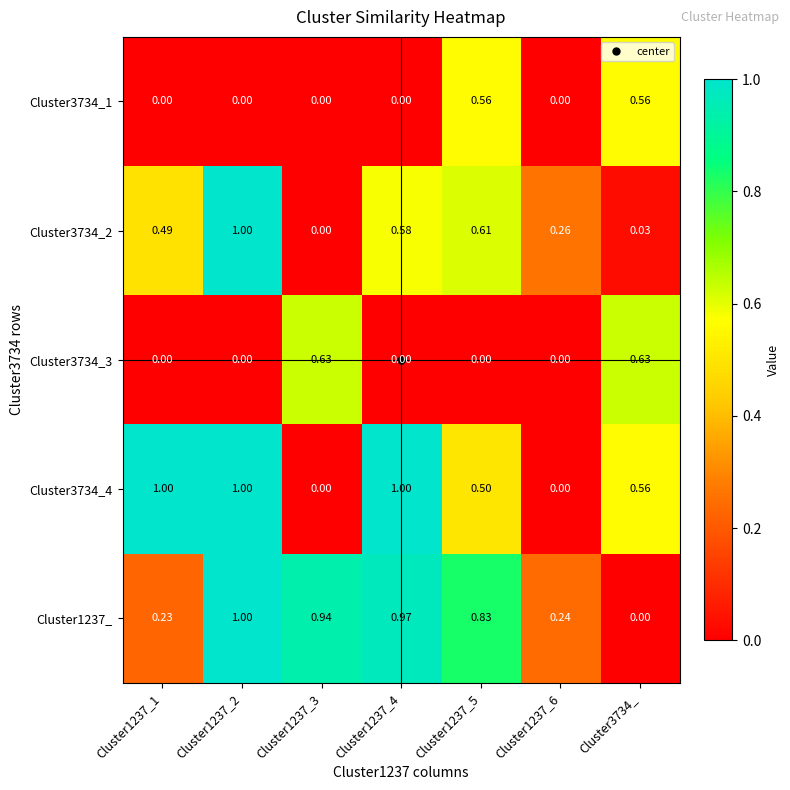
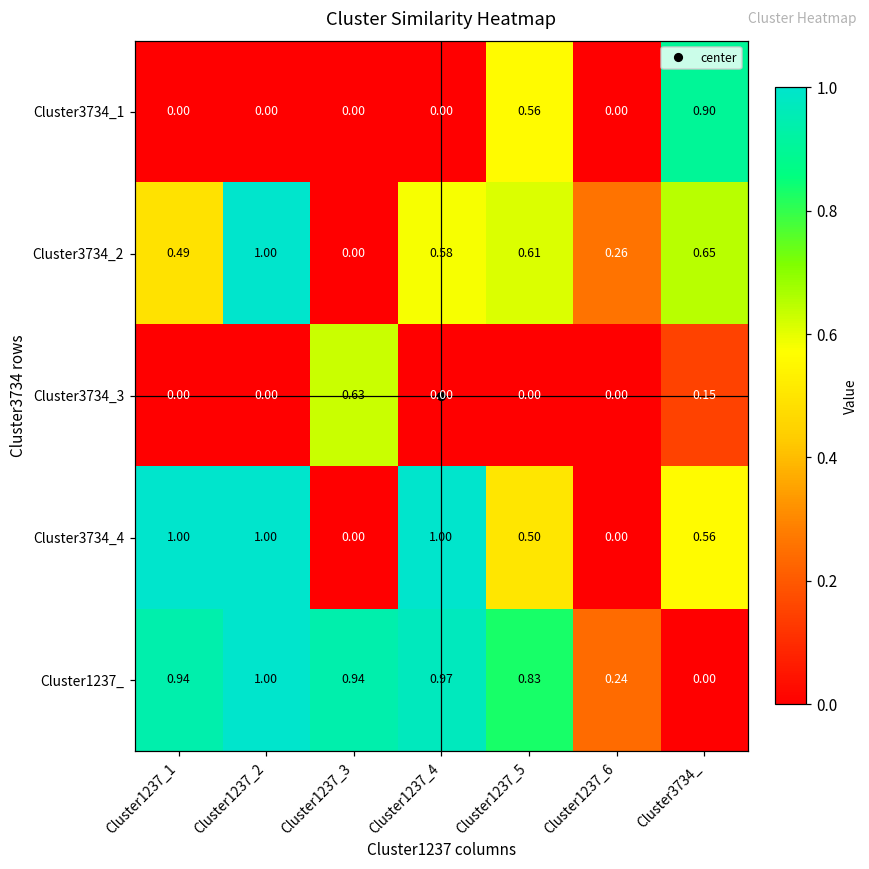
  {
    "Cluster3734_1": {
      "Cluster1237_1": 0.00,
      "Cluster1237_2": 0.00,
      "Cluster1237_3": 0.00,
      "Cluster1237_4": 0.00,
      "Cluster1237_5": 0.56,
      "Cluster1237_6": 0.00,
-     "Cluster3734_": 0.56
+     "Cluster3734_": 0.90
    },
    "Cluster3734_2": {
      "Cluster1237_1": 0.49,
      "Cluster1237_2": 1.00,
      "Cluster1237_3": 0.00,
      "Cluster1237_4": 0.58,
      "Cluster1237_5": 0.61,
      "Cluster1237_6": 0.26,
-     "Cluster3734_": 0.03
+     "Cluster3734_": 0.65
    },
    "Cluster3734_3": {
      "Cluster1237_1": 0.00,
      "Cluster1237_2": 0.00,
      "Cluster1237_3": 0.63,
      "Cluster1237_5": 0.00,
      "Cluster1237_6": 0.00,
-     "Cluster3734_": 0.63
+     "Cluster3734_": 0.15
    },
    "Cluster3734_4": {
      "Cluster1237_1": 1.00,
      "Cluster1237_2": 1.00,
      "Cluster1237_3": 0.00,
      "Cluster1237_4": 1.00,
      "Cluster1237_5": 0.50,
      "Cluster1237_6": 0.00,
      "Cluster3734_": 0.56
    },
    "Cluster1237_": {
-     "Cluster1237_1": 0.23,
+     "Cluster1237_1": 0.94,
      "Cluster1237_2": 1.00,
      "Cluster1237_3": 0.94,
      "Cluster1237_4": 0.97,
      "Cluster1237_5": 0.83,
      "Cluster1237_6": 0.24,
      "Cluster3734_": 0.00
    }
  }
